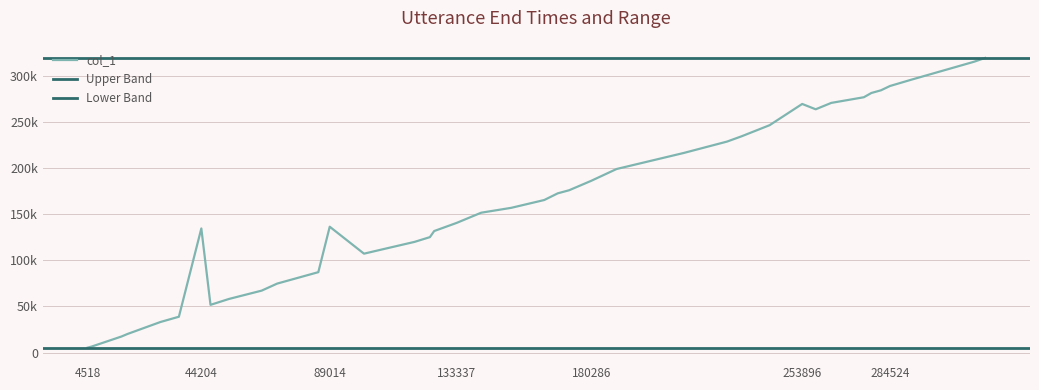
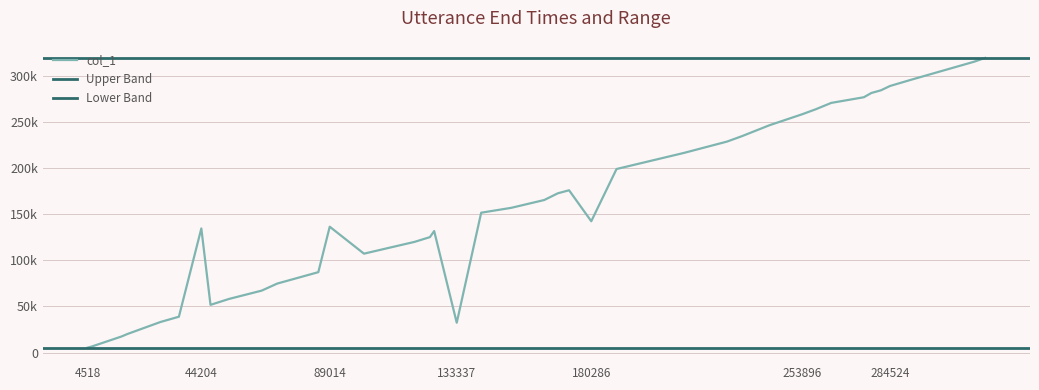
  {
    "4518": 10000,
    "44204": 130000,
    "89014": 140000,
-   "133337": 140000,
-   "180286": 190000,
-   "253896": 270000,
+   "133337": 30000,
+   "180286": 140000,
+   "253896": 260000,
    "284524": 290000
  }
